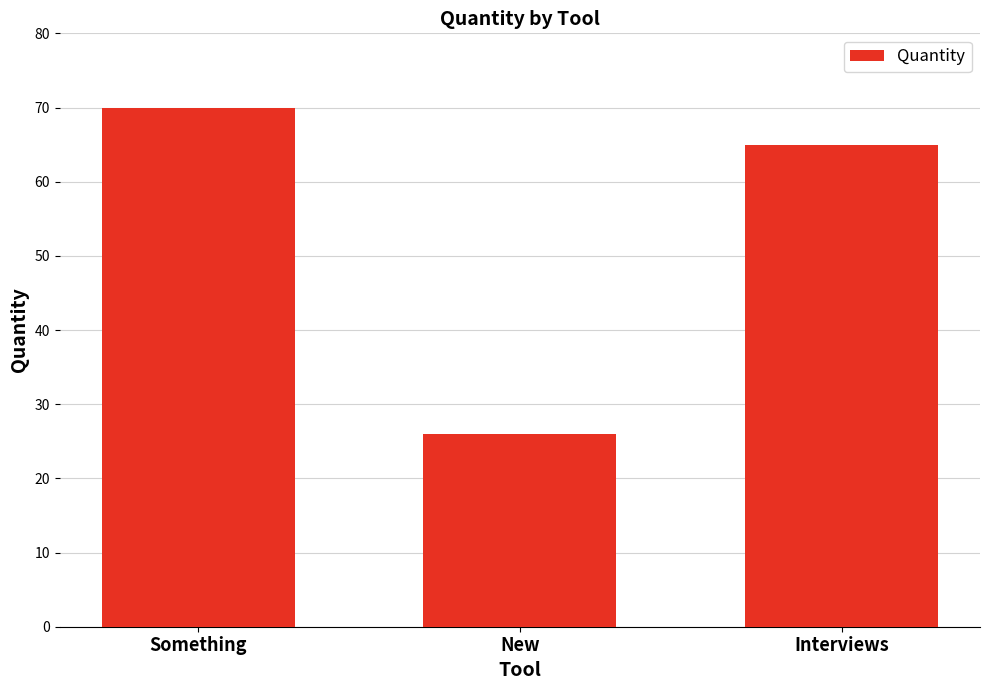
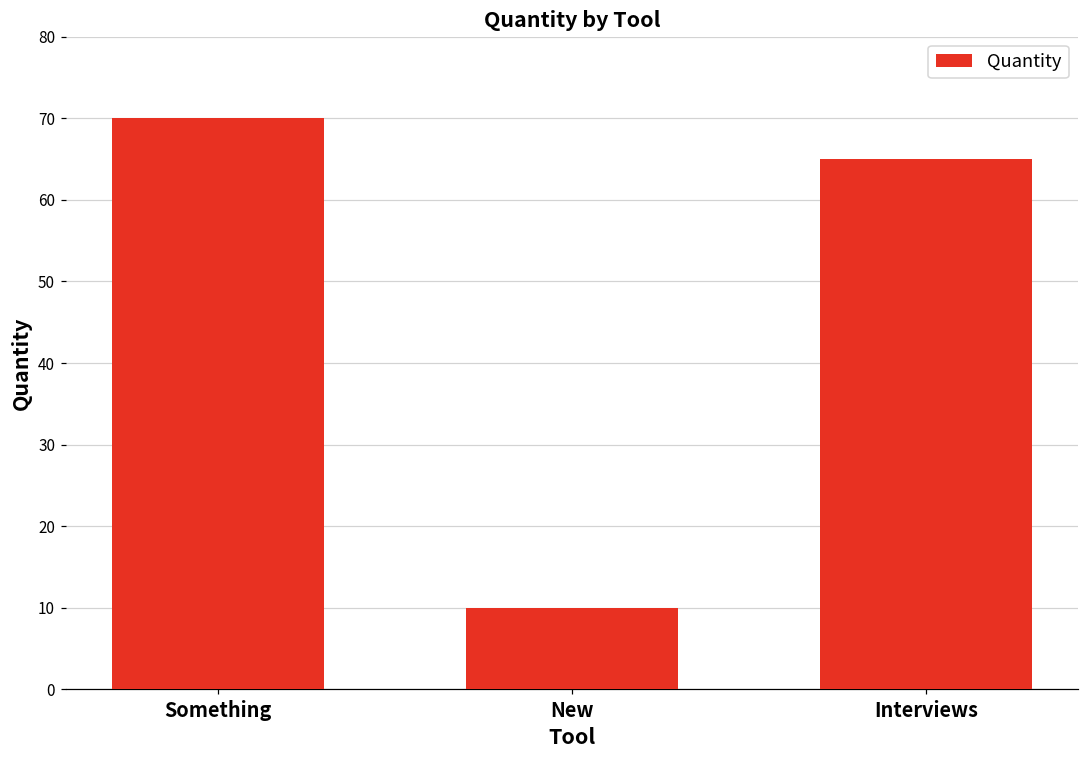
  {
    "Something": 70,
-   "New": 26,
+   "New": 10,
    "Interviews": 65
  }
